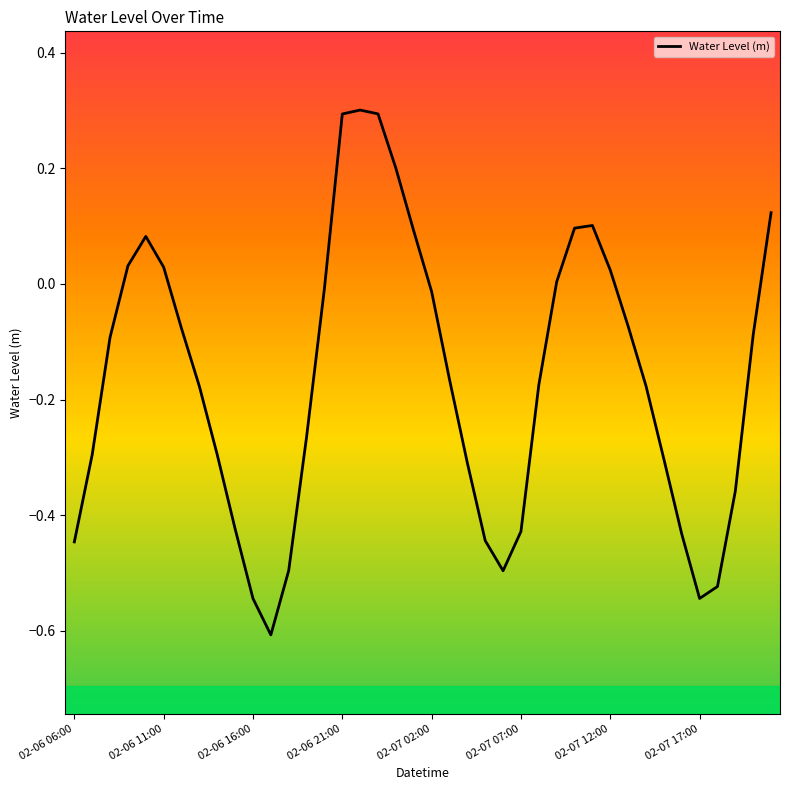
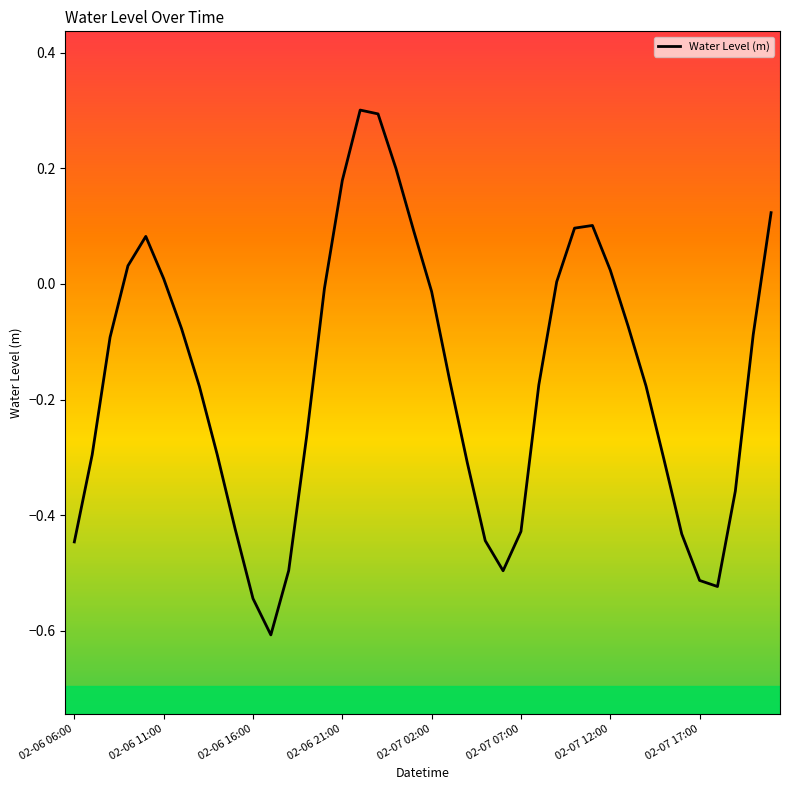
  {
    "02-06 06:00": -0.45,
-   "02-06 11:00": 0.03,
+   "02-06 11:00": 0.01,
    "02-06 16:00": -0.54,
-   "02-06 21:00": 0.29,
+   "02-06 21:00": 0.18,
    "02-07 02:00": -0.01,
    "02-07 07:00": -0.43,
    "02-07 12:00": 0.02,
-   "02-07 17:00": -0.54
+   "02-07 17:00": -0.51
  }
